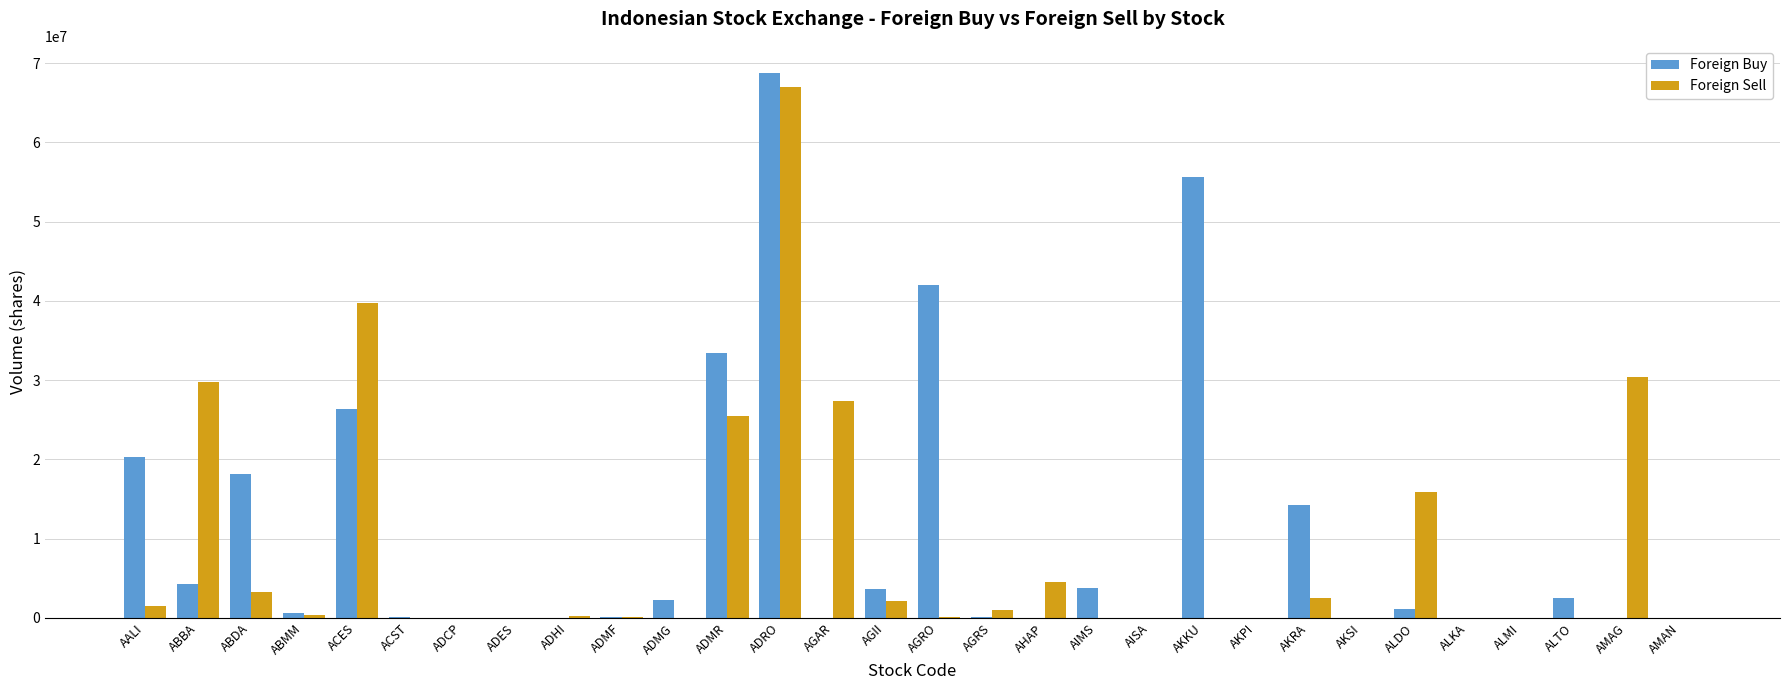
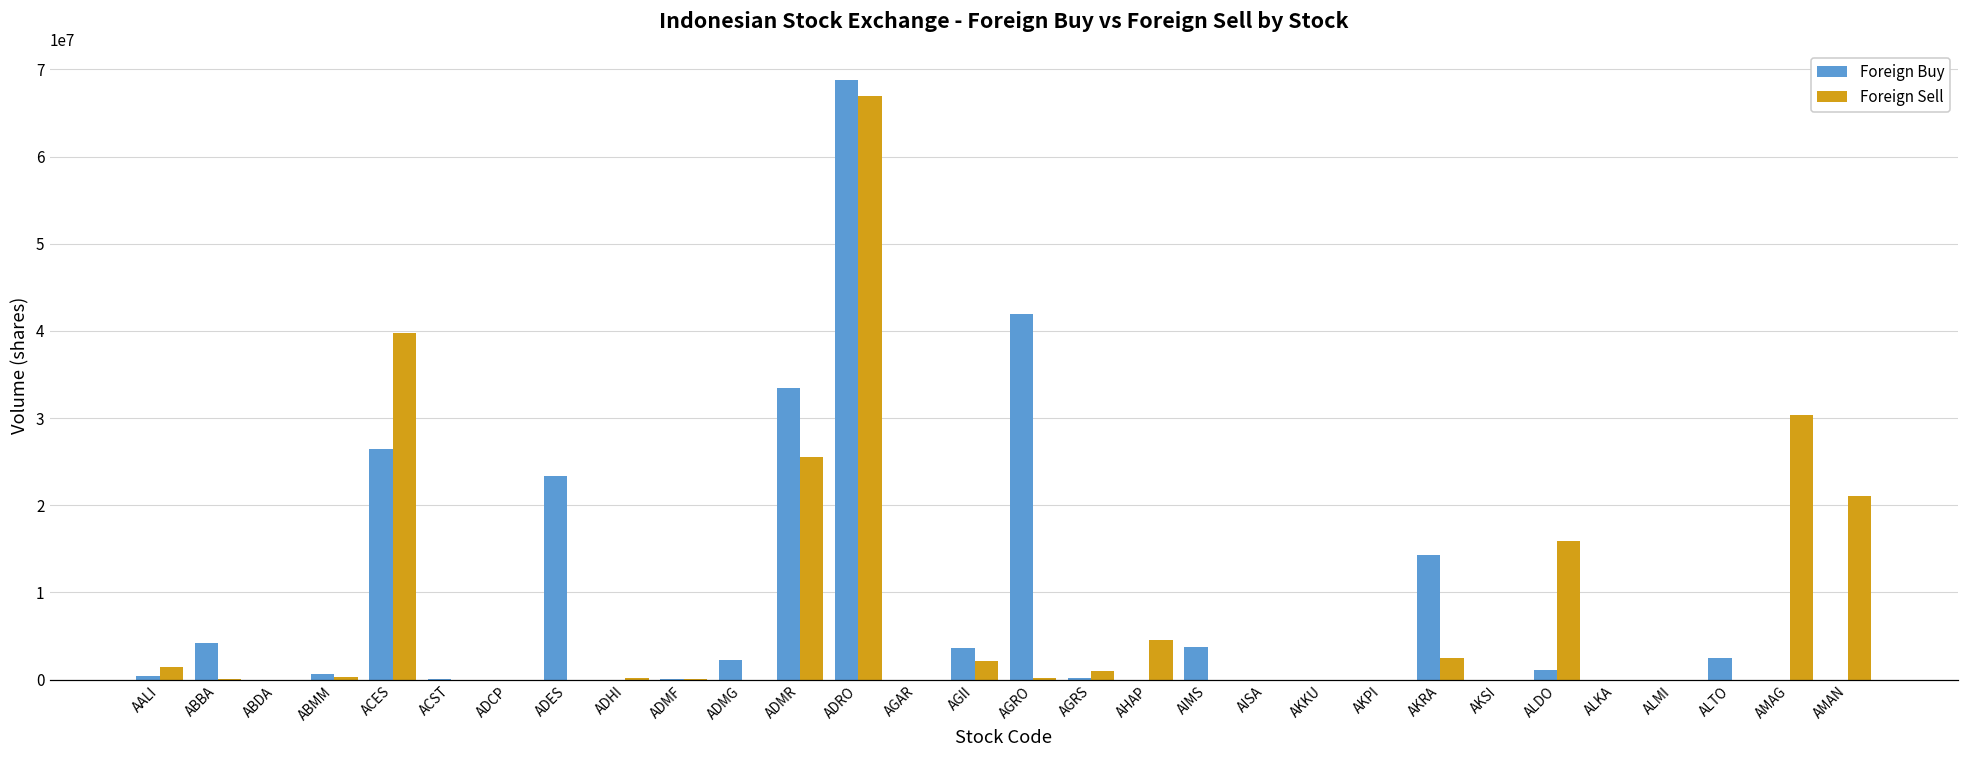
  {
    "Foreign Buy": {
-     "AALI": 20000000,
+     "AALI": 0,
      "ABBA": 4000000,
-     "ABDA": 18000000,
+     "ABDA": 0,
      "ABMM": 1000000,
      "ACES": 26000000,
      "ADCP": 0,
-     "ADES": 0,
+     "ADES": 23000000,
      "ADMG": 2000000,
      "ADMR": 33000000,
      "ADRO": 69000000,
      "AGAR": 0,
      "AGII": 4000000,
      "AGRO": 42000000,
      "AHAP": 0,
      "AIMS": 4000000,
      "AISA": 0,
-     "AKKU": 56000000,
+     "AKKU": 0,
      "AKPI": 0,
      "AKRA": 14000000,
      "AKSI": 0,
      "ALDO": 1000000,
      "ALKA": 0,
      "ALMI": 0,
      "ALTO": 2000000,
      "AMAG": 0,
      "AMAN": 0
    },
    "Foreign Sell": {
      "AALI": 1000000,
-     "ABBA": 30000000,
-     "ABDA": 3000000,
+     "ABBA": 0,
+     "ABDA": 0,
      "ACES": 40000000,
      "ACST": 0,
      "ADCP": 0,
      "ADES": 0,
      "ADMG": 0,
      "ADMR": 26000000,
      "ADRO": 67000000,
-     "AGAR": 27000000,
+     "AGAR": 0,
      "AGII": 2000000,
      "AGRS": 1000000,
      "AHAP": 4000000,
      "AIMS": 0,
      "AKKU": 0,
      "AKPI": 0,
      "AKRA": 2000000,
      "AKSI": 0,
      "ALDO": 16000000,
      "ALKA": 0,
      "ALMI": 0,
      "ALTO": 0,
      "AMAG": 30000000,
-     "AMAN": 0
+     "AMAN": 21000000
    }
  }
